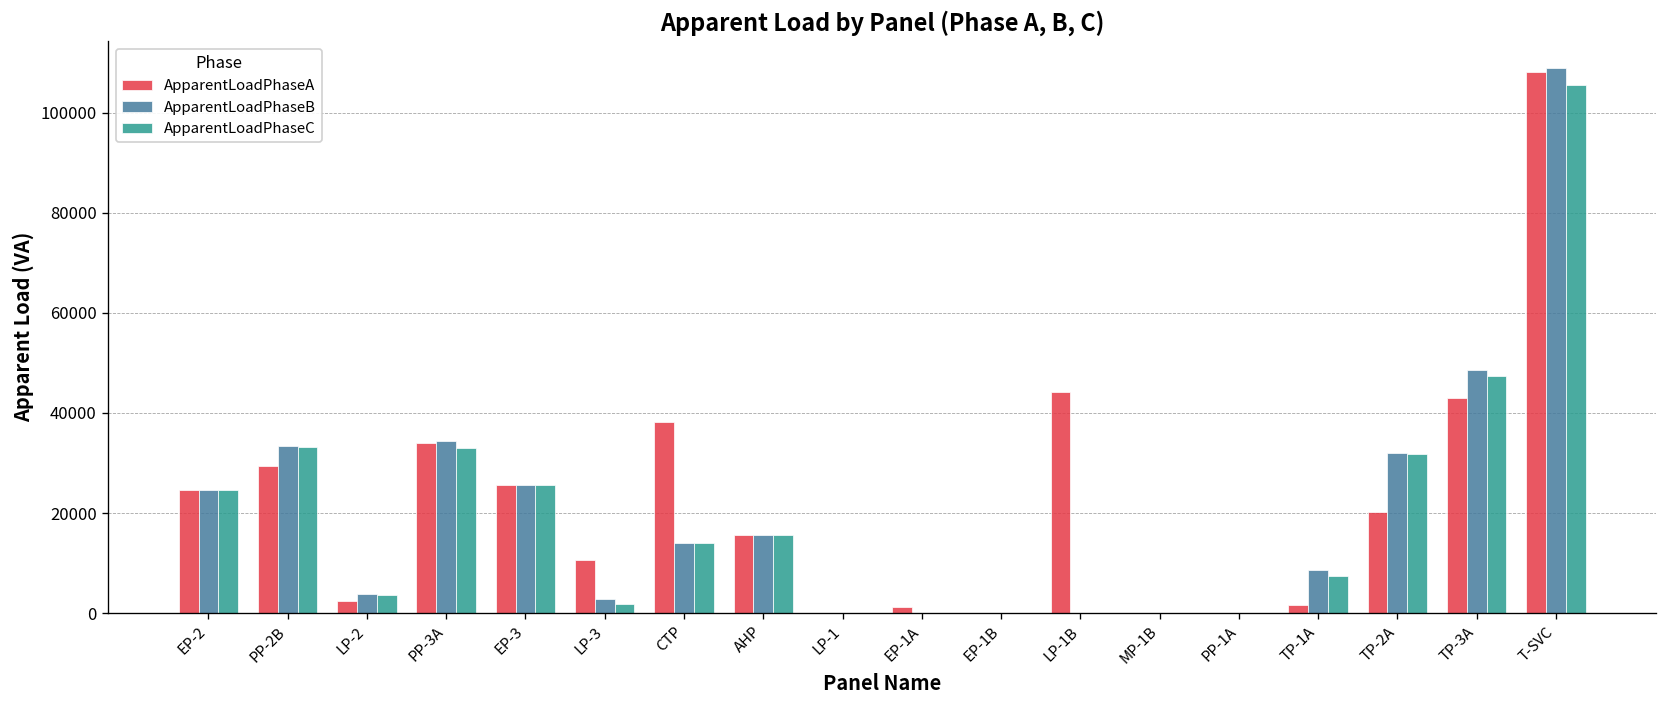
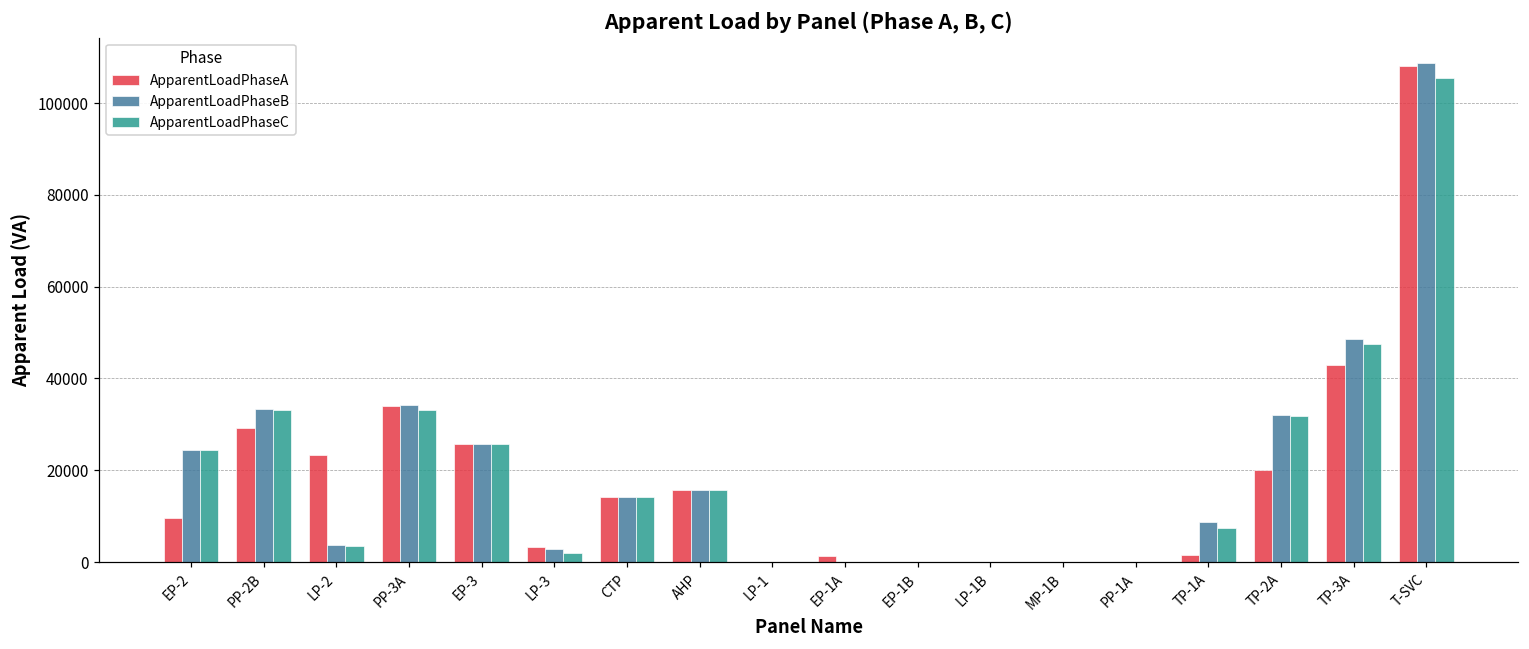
  {
    "ApparentLoadPhaseA": {
-     "EP-2": 25000,
+     "EP-2": 10000,
      "PP-2B": 29000,
-     "LP-2": 2000,
+     "LP-2": 23000,
      "PP-3A": 34000,
      "EP-3": 26000,
-     "LP-3": 11000,
-     "CTP": 38000,
+     "LP-3": 3000,
+     "CTP": 14000,
      "AHP": 16000,
      "LP-1": 0,
      "EP-1A": 1000,
      "EP-1B": 0,
-     "LP-1B": 44000,
+     "LP-1B": 0,
      "MP-1B": 0,
      "PP-1A": 0,
      "TP-1A": 2000,
      "TP-2A": 20000,
      "TP-3A": 43000,
      "T-SVC": 108000
    }
  }
